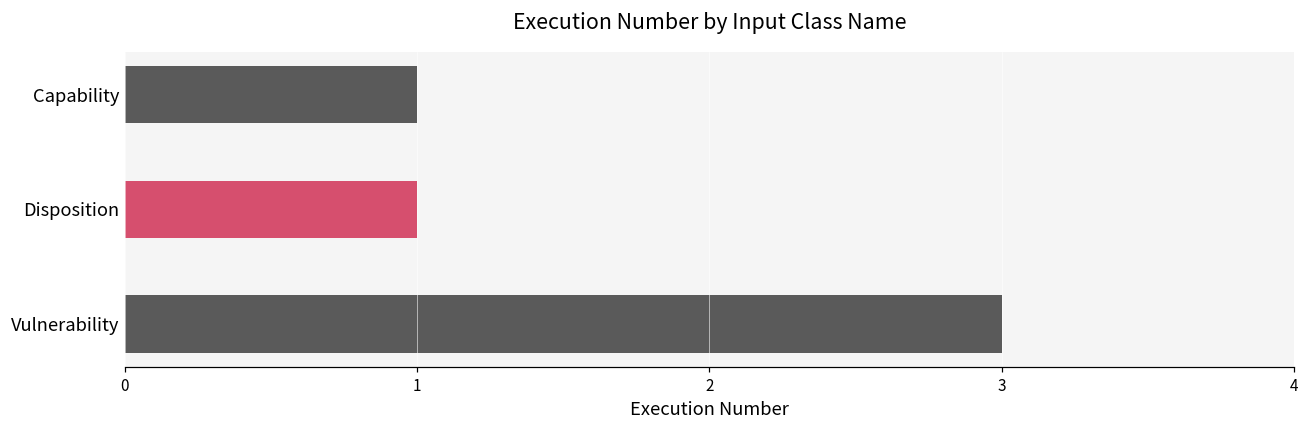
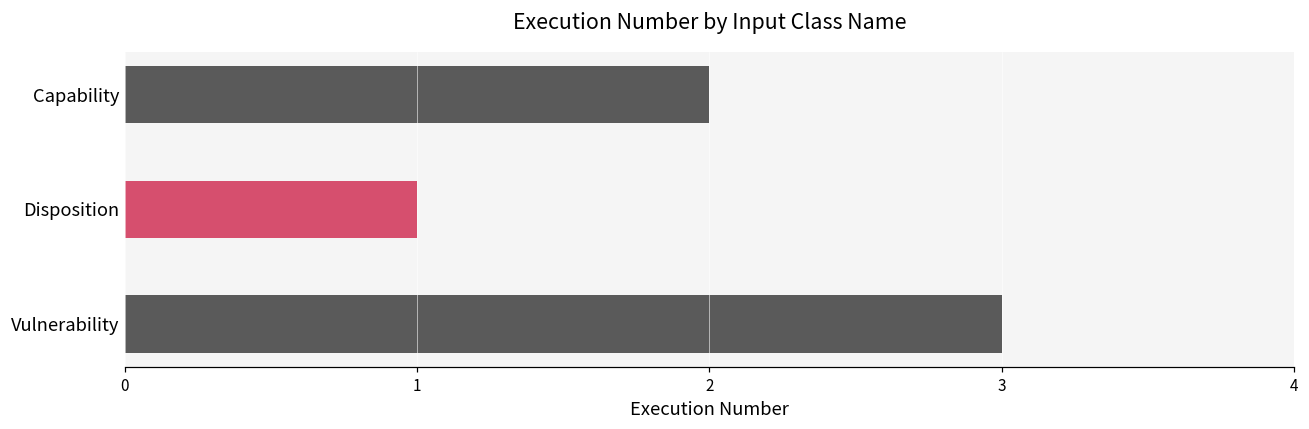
  {
-   "Capability": 1,
+   "Capability": 2,
    "Disposition": 1,
    "Vulnerability": 3
  }
